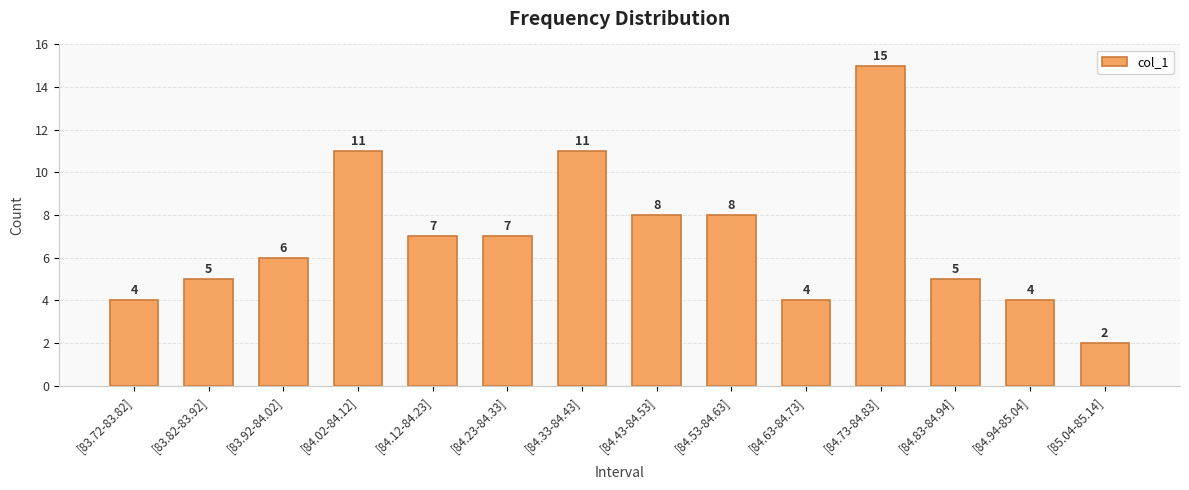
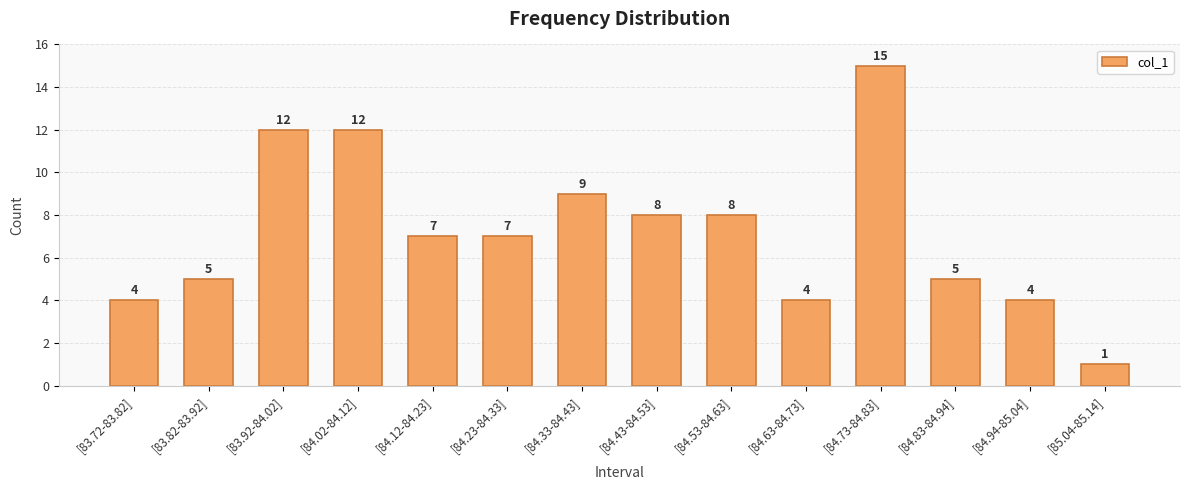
  {
    "[83.72-83.82]": 4,
    "[83.82-83.92]": 5,
-   "[83.92-84.02]": 6,
-   "[84.02-84.12]": 11,
+   "[83.92-84.02]": 12,
+   "[84.02-84.12]": 12,
    "[84.12-84.23]": 7,
    "[84.23-84.33]": 7,
-   "[84.33-84.43]": 11,
+   "[84.33-84.43]": 9,
    "[84.43-84.53]": 8,
    "[84.53-84.63]": 8,
    "[84.63-84.73]": 4,
    "[84.73-84.83]": 15,
    "[84.83-84.94]": 5,
    "[84.94-85.04]": 4,
-   "[85.04-85.14]": 2
+   "[85.04-85.14]": 1
  }
